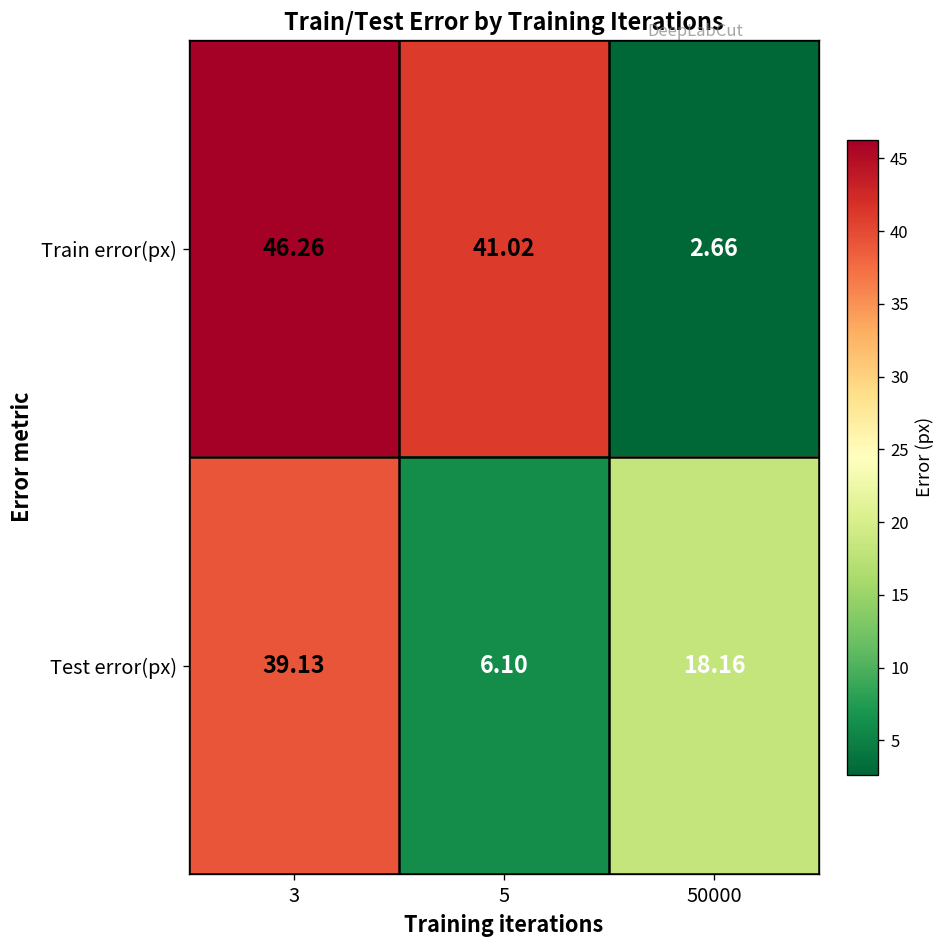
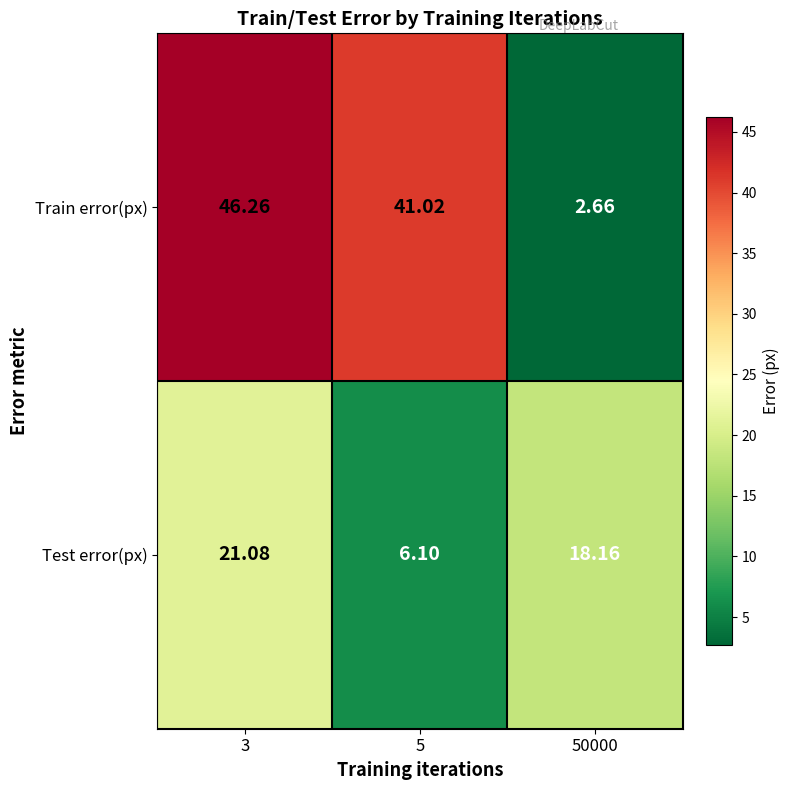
  {
    "Train error(px)": {
      "3": 46.26,
      "5": 41.02,
      "50000": 2.66
    },
    "Test error(px)": {
-     "3": 39.13,
+     "3": 21.08,
      "5": 6.10,
      "50000": 18.16
    }
  }
